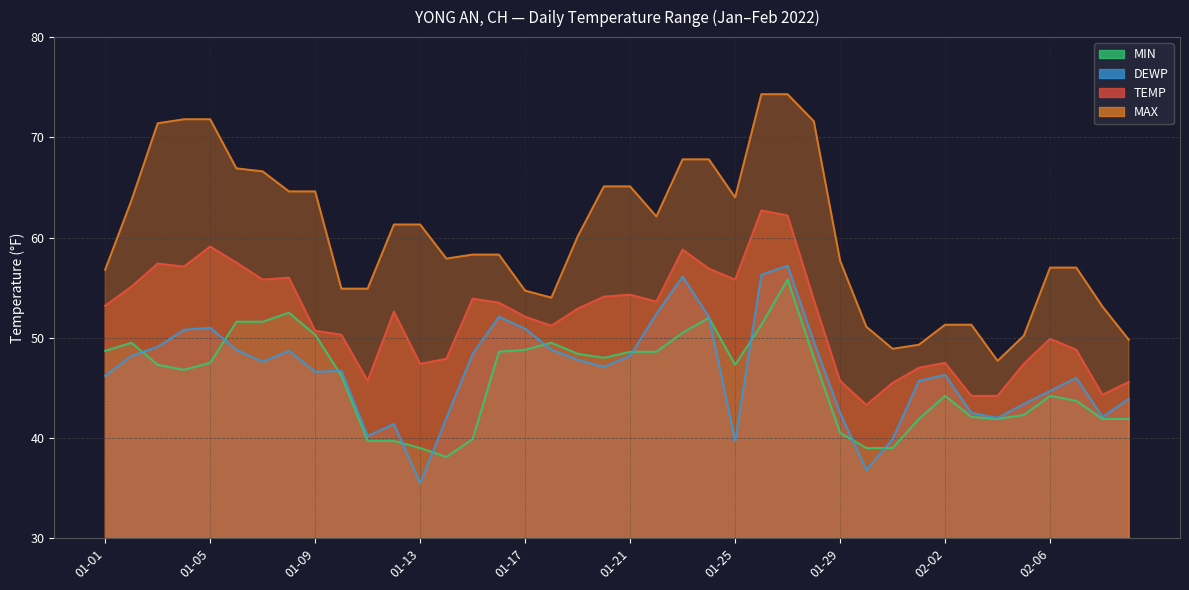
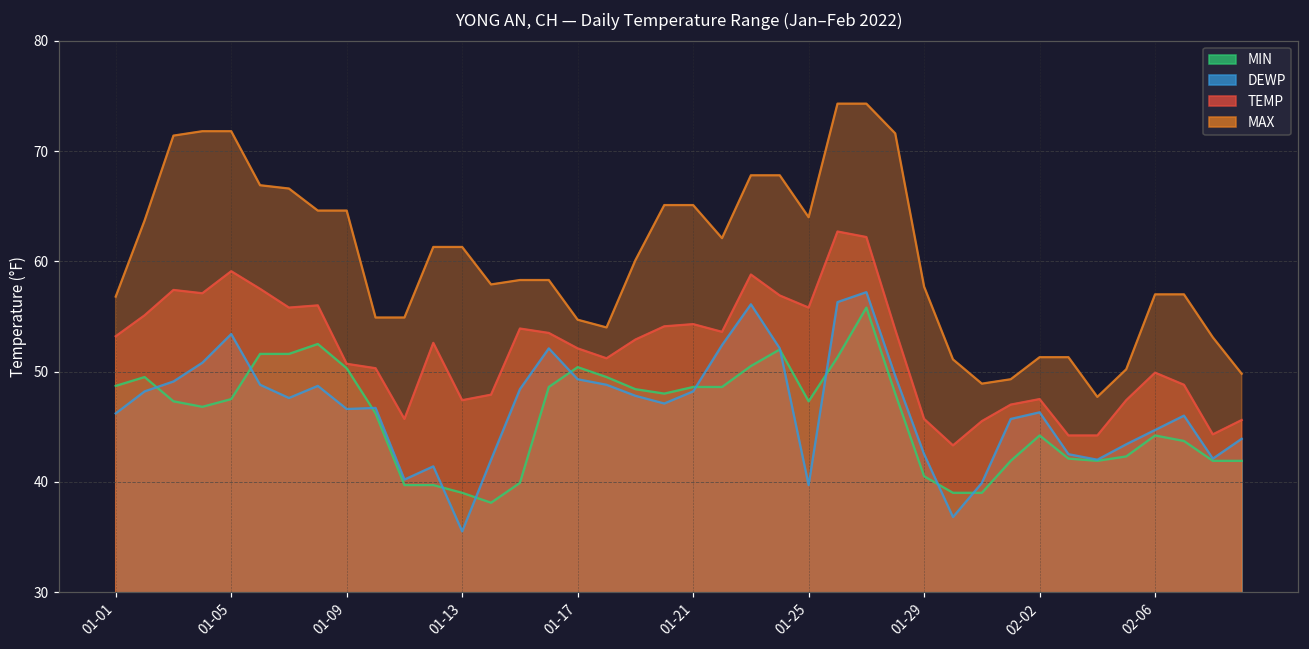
  {
    "MIN": {
      "01-01": 48.7,
      "01-05": 47.5,
      "01-09": 50.3,
      "01-13": 39.0,
-     "01-17": 48.8,
+     "01-17": 50.4,
      "01-21": 48.6,
      "01-25": 47.3,
      "01-29": 40.5,
      "02-02": 44.2,
      "02-06": 44.2
    },
    "DEWP": {
      "01-01": 46.2,
-     "01-05": 51.0,
+     "01-05": 53.4,
      "01-09": 46.6,
      "01-13": 35.5,
-     "01-17": 50.9,
+     "01-17": 49.3,
      "01-21": 48.2,
      "01-25": 39.7,
      "01-29": 42.5,
      "02-02": 46.3,
      "02-06": 44.7
    }
  }
